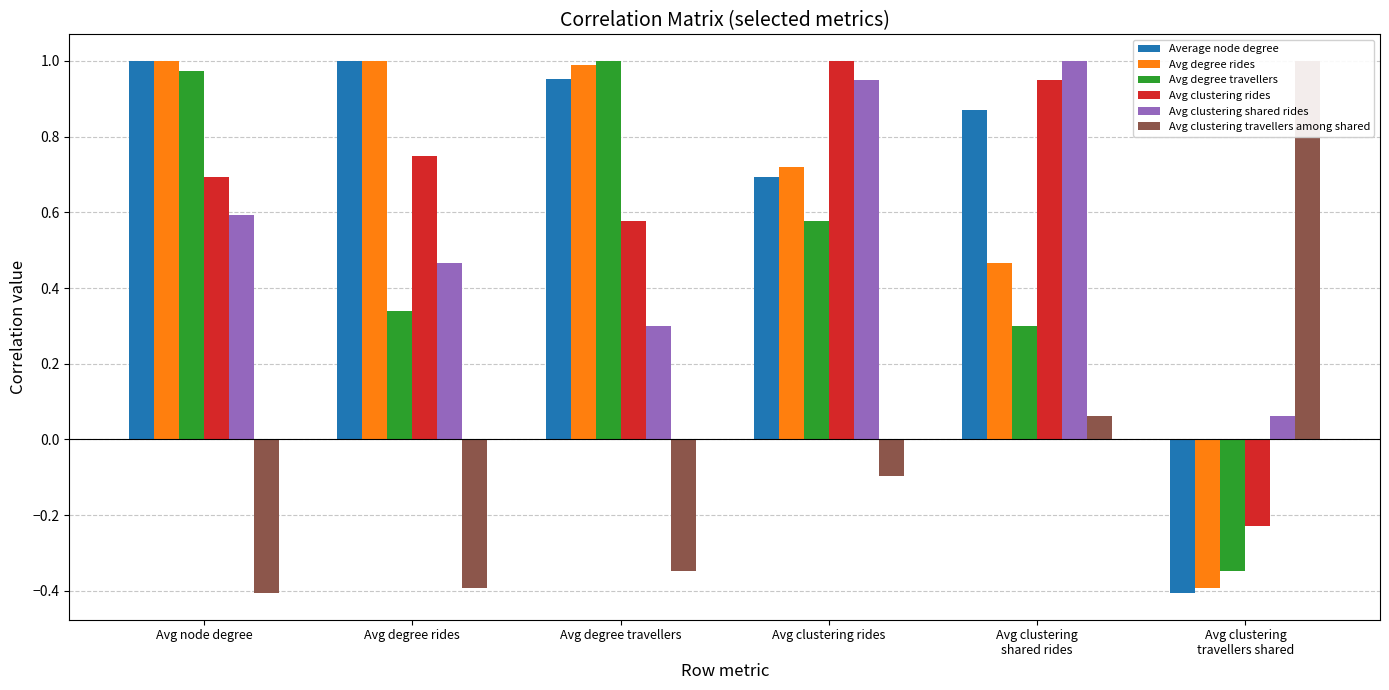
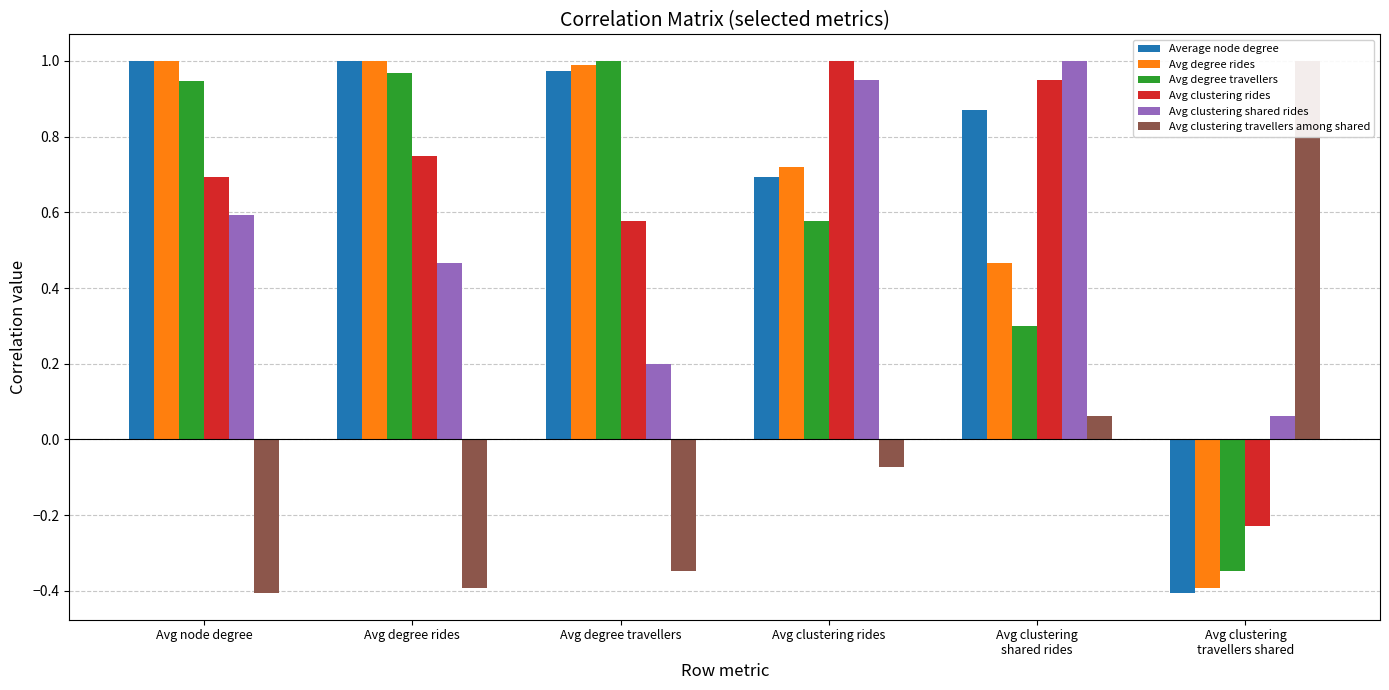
  {
    "Average node degree": {
      "Avg node degree": 1.00,
      "Avg degree rides": 1.00,
-     "Avg degree travellers": 0.95,
+     "Avg degree travellers": 0.97,
      "Avg clustering rides": 0.69,
      "Avg clustering shared rides": 0.87,
      "Avg clustering travellers shared": -0.41
    },
    "Avg degree rides": {
      "Avg node degree": 1.00,
      "Avg degree rides": 1.00,
      "Avg degree travellers": 0.99,
      "Avg clustering rides": 0.72,
      "Avg clustering shared rides": 0.47,
      "Avg clustering travellers shared": -0.39
    },
    "Avg degree travellers": {
-     "Avg node degree": 0.97,
-     "Avg degree rides": 0.34,
+     "Avg node degree": 0.95,
+     "Avg degree rides": 0.97,
      "Avg degree travellers": 1.00,
      "Avg clustering rides": 0.58,
      "Avg clustering shared rides": 0.30,
      "Avg clustering travellers shared": -0.35
    },
    "Avg clustering rides": {
      "Avg node degree": 0.69,
      "Avg degree rides": 0.75,
      "Avg degree travellers": 0.58,
      "Avg clustering rides": 1.00,
      "Avg clustering shared rides": 0.95,
      "Avg clustering travellers shared": -0.23
    },
    "Avg clustering shared rides": {
      "Avg node degree": 0.59,
      "Avg degree rides": 0.47,
-     "Avg degree travellers": 0.3,
+     "Avg degree travellers": 0.2,
      "Avg clustering rides": 0.95,
      "Avg clustering shared rides": 1.0,
      "Avg clustering travellers shared": 0.06
    },
    "Avg clustering travellers among shared": {
      "Avg node degree": -0.41,
      "Avg degree rides": -0.39,
      "Avg degree travellers": -0.35,
-     "Avg clustering rides": -0.10,
+     "Avg clustering rides": -0.07,
      "Avg clustering shared rides": 0.06
    }
  }
